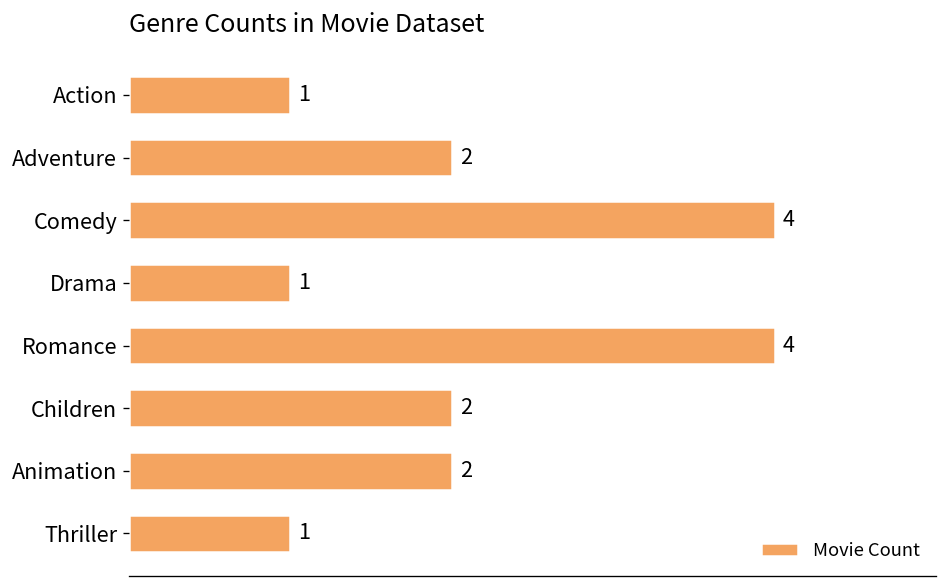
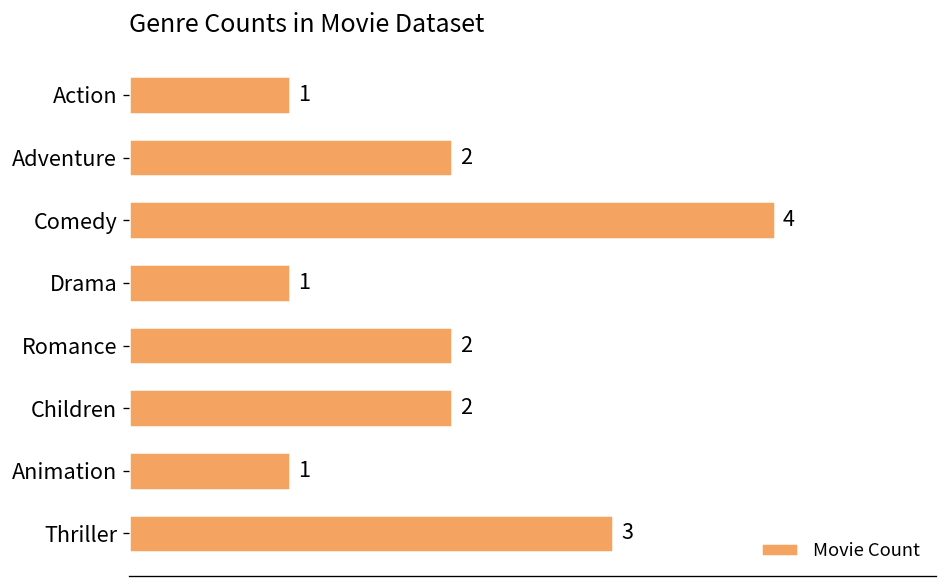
  {
    "Action": 1,
    "Adventure": 2,
    "Comedy": 4,
    "Drama": 1,
-   "Romance": 4,
+   "Romance": 2,
    "Children": 2,
-   "Animation": 2,
-   "Thriller": 1
+   "Animation": 1,
+   "Thriller": 3
  }
